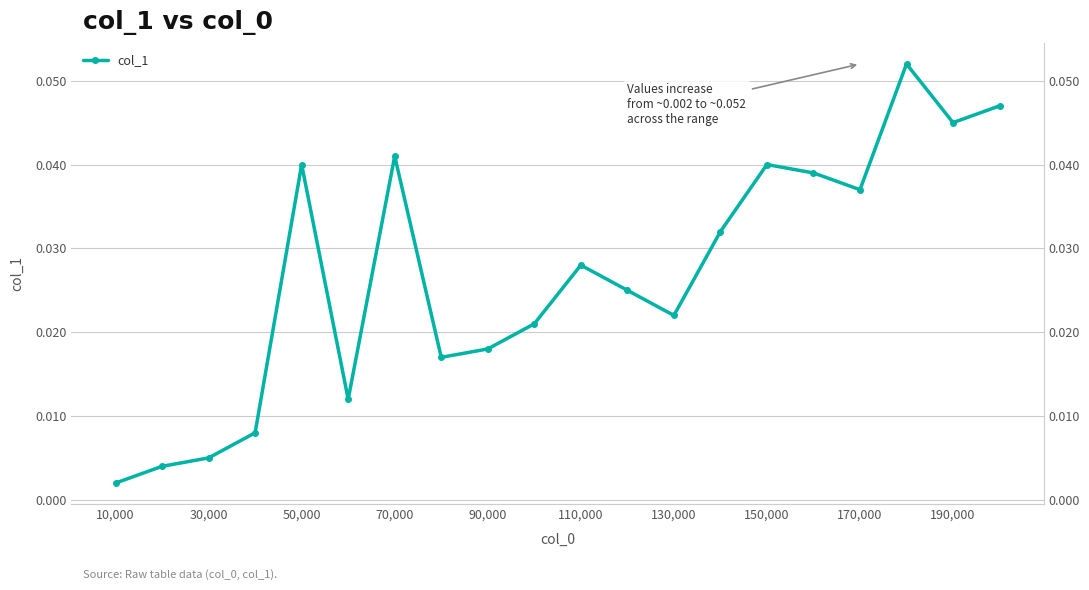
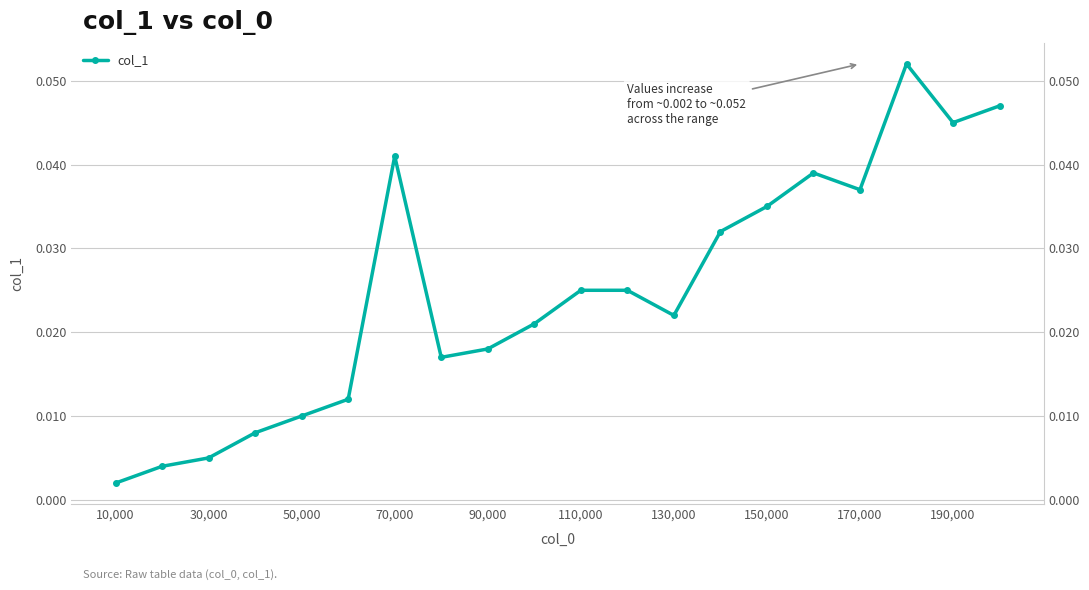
  {
    "10,000": 0.002,
    "30,000": 0.005,
-   "50,000": 0.04,
+   "50,000": 0.01,
    "70,000": 0.041,
    "90,000": 0.018,
-   "110,000": 0.028,
+   "110,000": 0.025,
    "130,000": 0.022,
-   "150,000": 0.040,
+   "150,000": 0.035,
    "170,000": 0.037,
    "190,000": 0.045
  }
